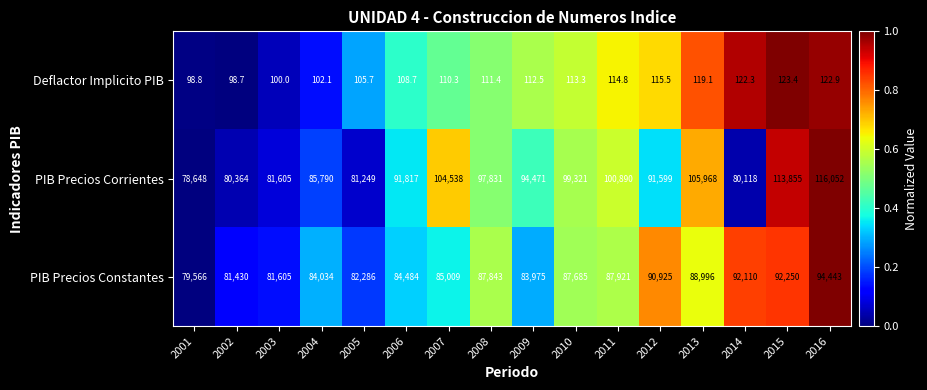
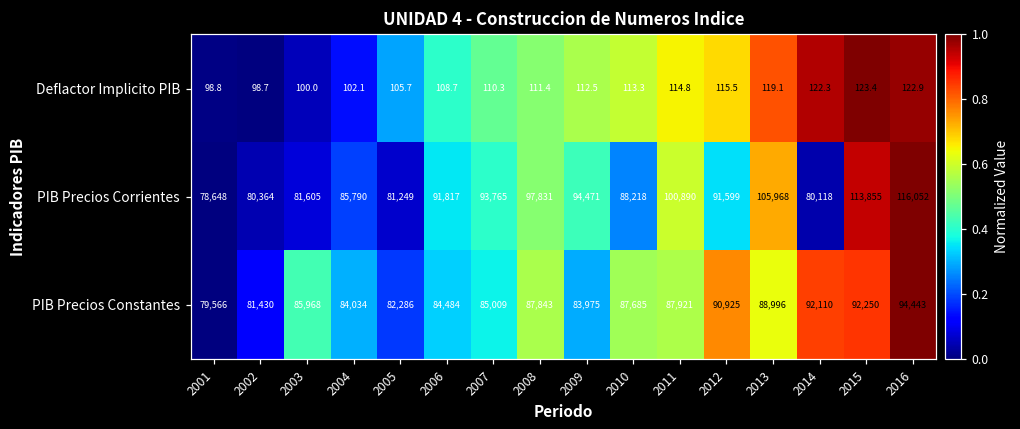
  {
    "Deflactor Implicito PIB": {
      "2001": "98.8",
      "2002": "98.7",
      "2003": "100.0",
      "2004": "102.1",
      "2005": "105.7",
      "2006": "108.7",
      "2007": "110.3",
      "2008": "111.4",
      "2009": "112.5",
      "2010": "113.3",
      "2011": "114.8",
      "2012": "115.5",
      "2013": "119.1",
      "2014": "122.3",
      "2015": "123.4",
      "2016": "122.9"
    },
    "PIB Precios Corrientes": {
      "2001": "78,648",
      "2002": "80,364",
      "2003": "81,605",
      "2004": "85,790",
      "2005": "81,249",
      "2006": "91,817",
-     "2007": "104,538",
+     "2007": "93,765",
      "2008": "97,831",
      "2009": "94,471",
-     "2010": "99,321",
+     "2010": "88,218",
      "2011": "100,890",
      "2012": "91,599",
      "2013": "105,968",
      "2014": "80,118",
      "2015": "113,855",
      "2016": "116,052"
    },
    "PIB Precios Constantes": {
      "2001": "79,566",
      "2002": "81,430",
-     "2003": "81,605",
+     "2003": "85,968",
      "2004": "84,034",
      "2005": "82,286",
      "2006": "84,484",
      "2007": "85,009",
      "2008": "87,843",
      "2009": "83,975",
      "2010": "87,685",
      "2011": "87,921",
      "2012": "90,925",
      "2013": "88,996",
      "2014": "92,110",
      "2015": "92,250",
      "2016": "94,443"
    }
  }
